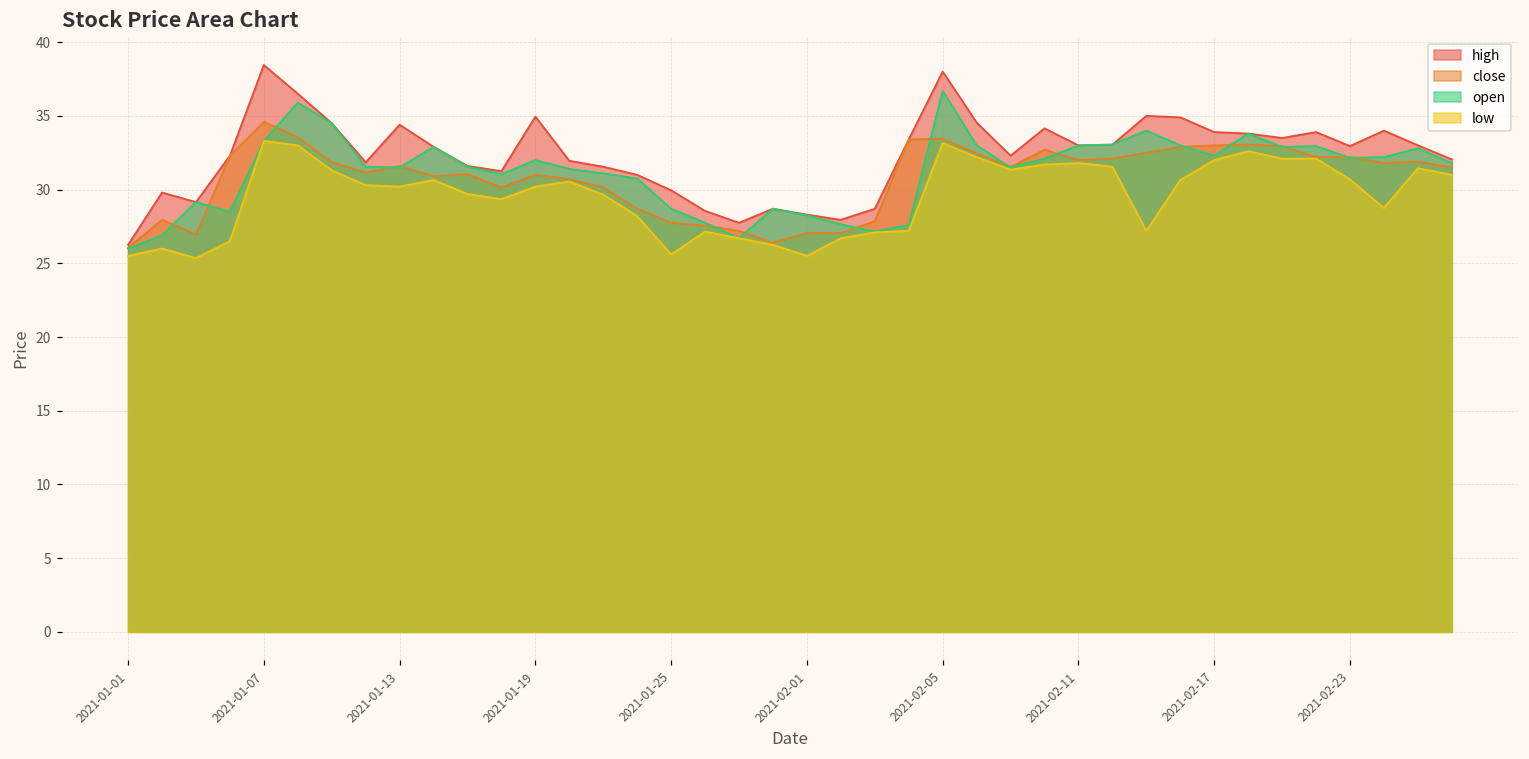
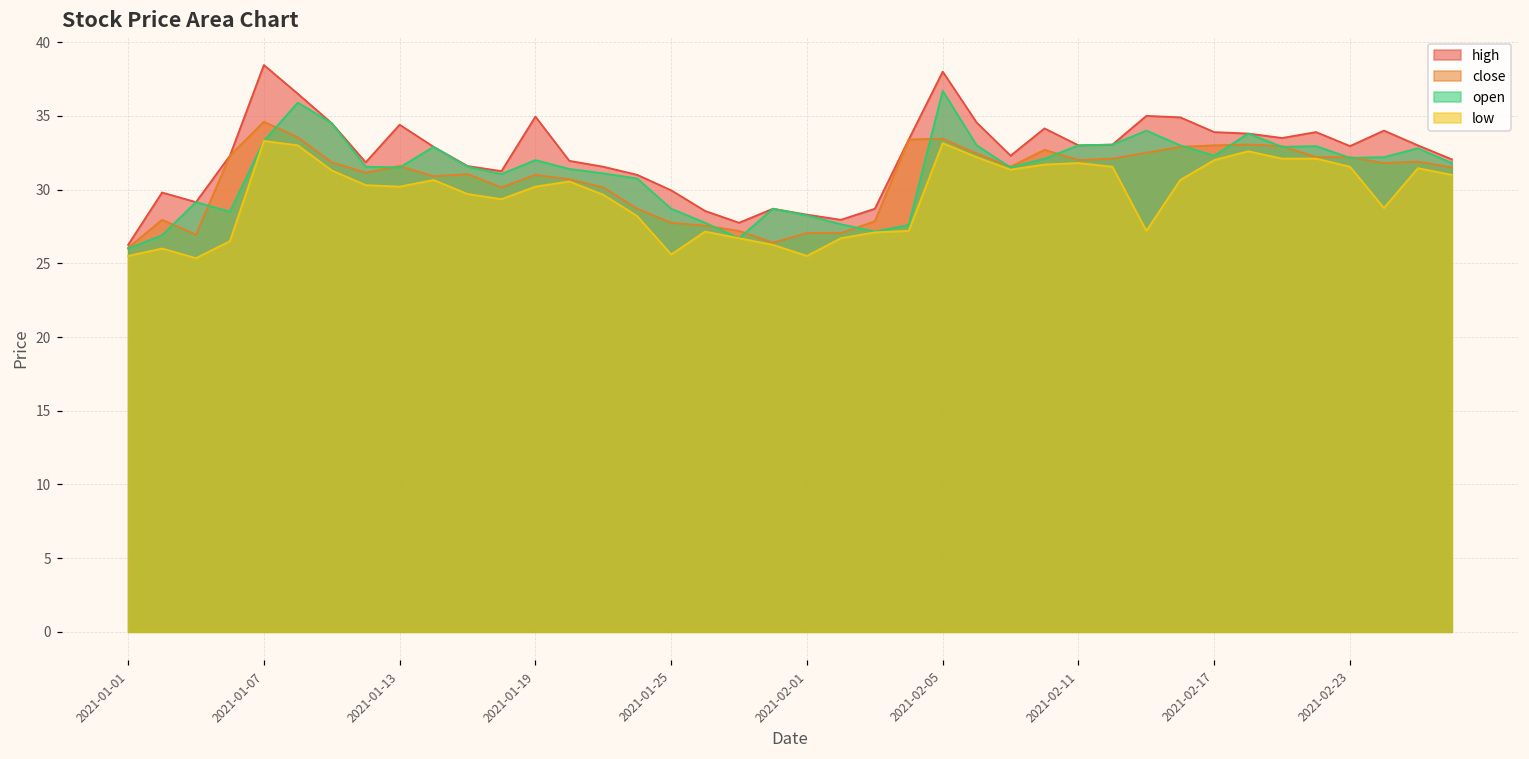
  {
    "open": {
      "2021-01-19": 32.0,
      "2021-01-25": 28.7,
      "2021-02-05": 36.7,
      "2021-02-17": 32.3
    },
    "low": {
      "2021-01-01": 25.5,
      "2021-01-13": 30.2,
      "2021-01-19": 30.2,
      "2021-01-25": 25.6,
      "2021-02-01": 25.5,
      "2021-02-05": 33.2,
      "2021-02-11": 31.8,
      "2021-02-17": 32.0,
-     "2021-02-23": 30.7
+     "2021-02-23": 31.6
    }
  }
